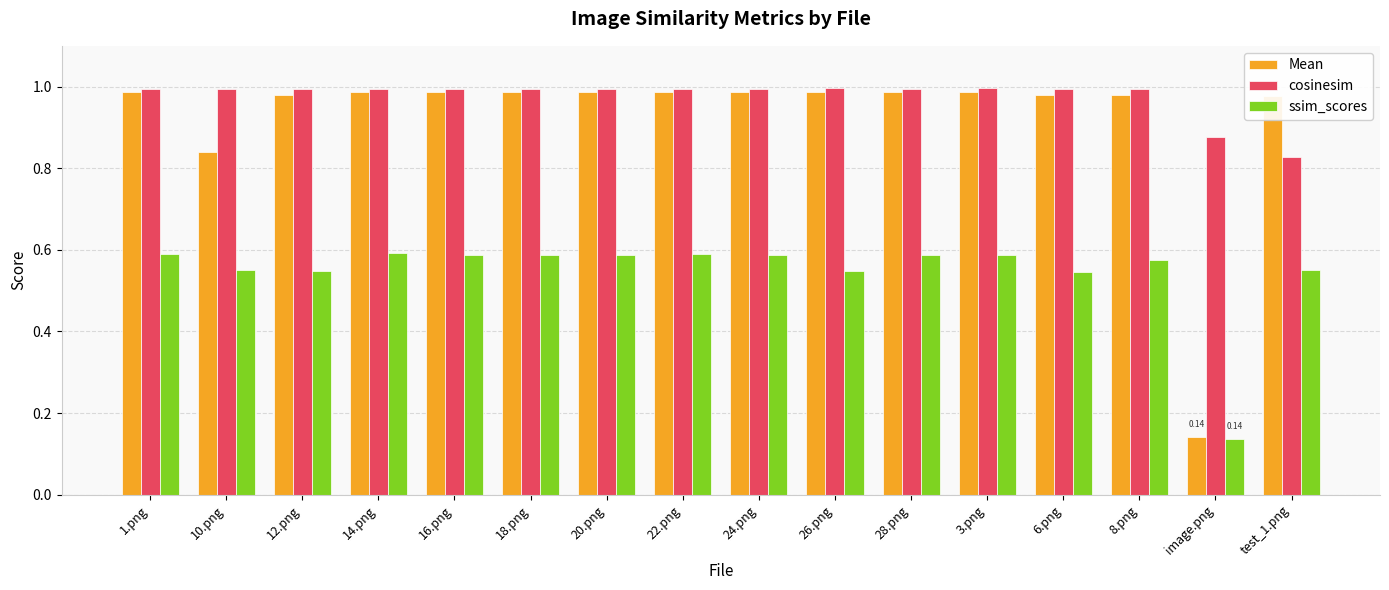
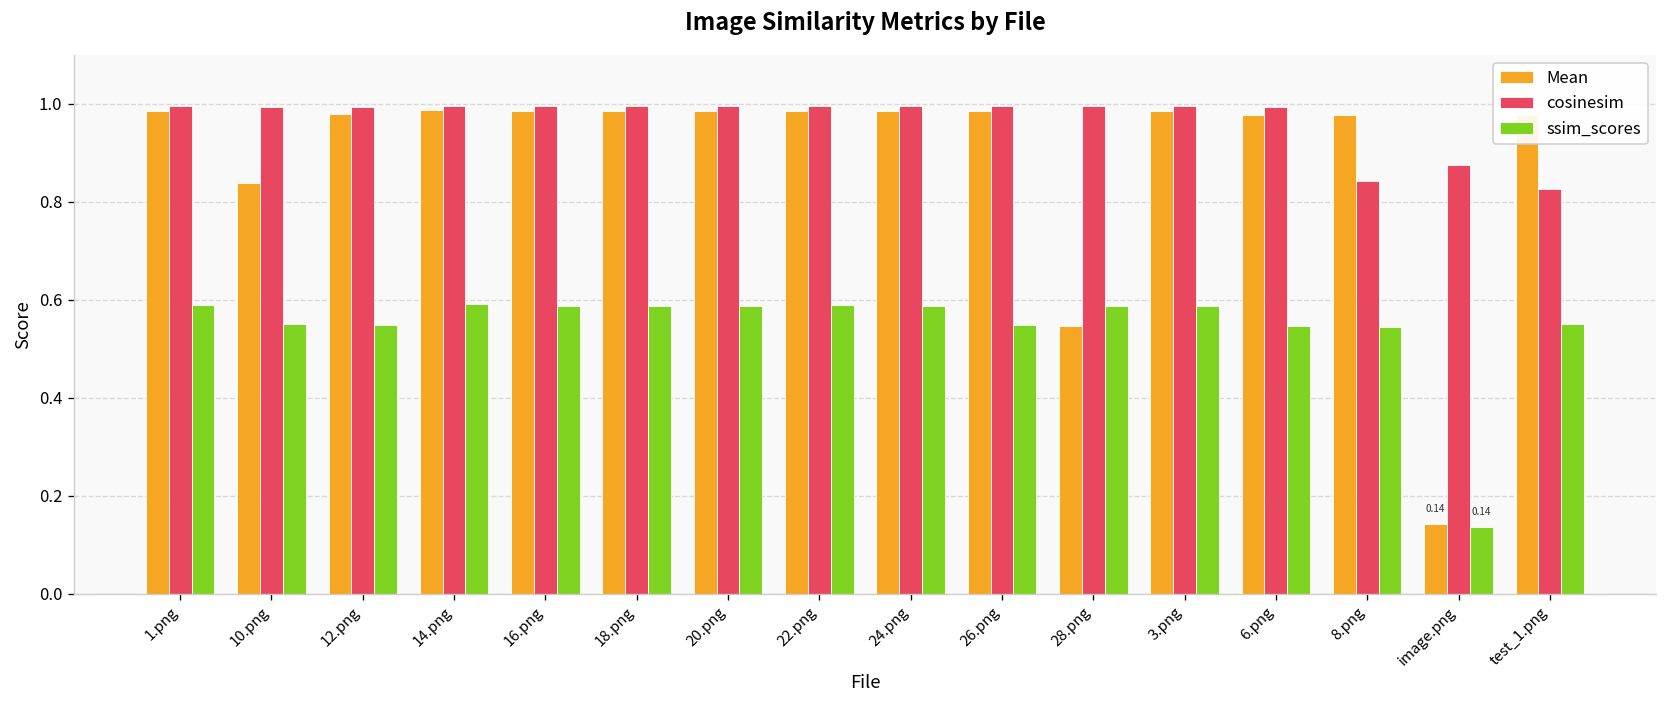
  {
    "Mean": {
      "1.png": 0.99,
      "10.png": 0.84,
      "12.png": 0.98,
      "14.png": 0.99,
      "16.png": 0.99,
      "18.png": 0.99,
      "20.png": 0.99,
      "22.png": 0.99,
      "24.png": 0.99,
      "26.png": 0.99,
-     "28.png": 0.99,
+     "28.png": 0.55,
      "3.png": 0.99,
      "6.png": 0.98,
      "8.png": 0.98
    },
    "cosinesim": {
      "1.png": 1.00,
      "10.png": 0.99,
      "12.png": 0.99,
      "14.png": 1.00,
      "16.png": 1.00,
      "18.png": 1.00,
      "20.png": 1.00,
      "22.png": 1.00,
      "24.png": 1.00,
      "26.png": 1.00,
      "28.png": 1.00,
      "3.png": 1.00,
      "6.png": 0.99,
-     "8.png": 0.99,
+     "8.png": 0.84,
      "image.png": 0.88,
      "test_1.png": 0.83
    },
    "ssim_scores": {
      "1.png": 0.59,
      "10.png": 0.55,
      "12.png": 0.55,
      "14.png": 0.59,
      "16.png": 0.59,
      "18.png": 0.59,
      "20.png": 0.59,
      "22.png": 0.59,
      "24.png": 0.59,
      "26.png": 0.55,
      "28.png": 0.59,
      "3.png": 0.59,
      "6.png": 0.55,
-     "8.png": 0.58,
+     "8.png": 0.55,
      "test_1.png": 0.55
    }
  }
